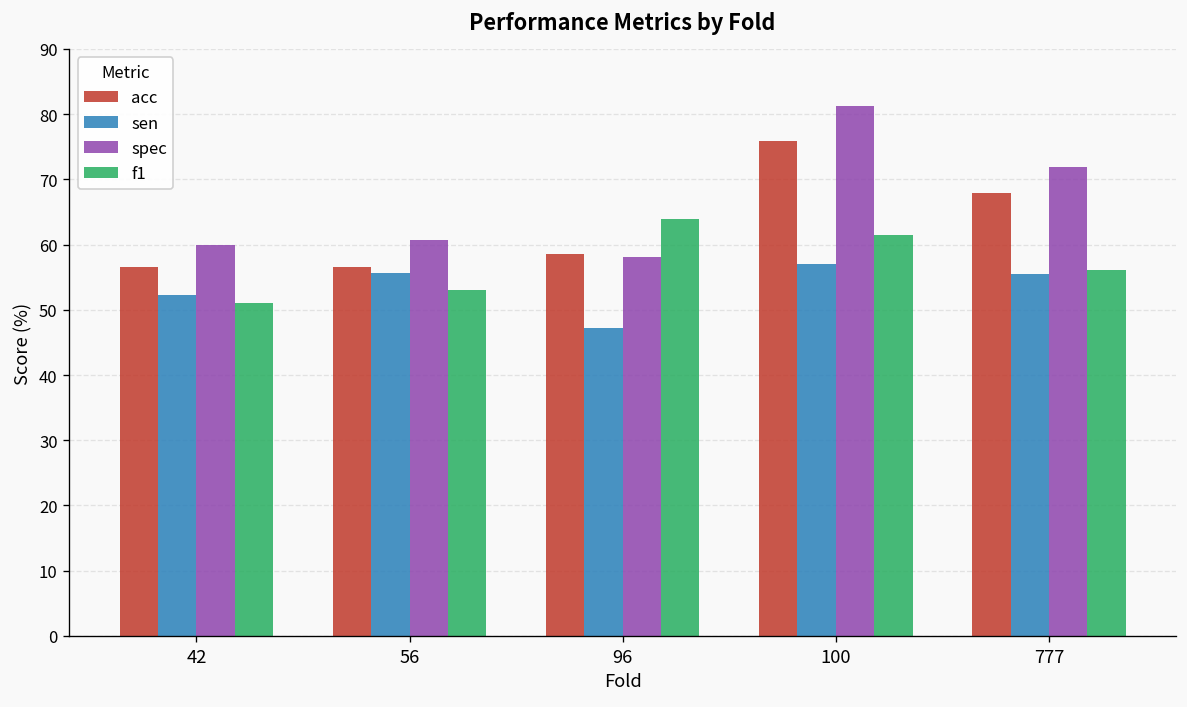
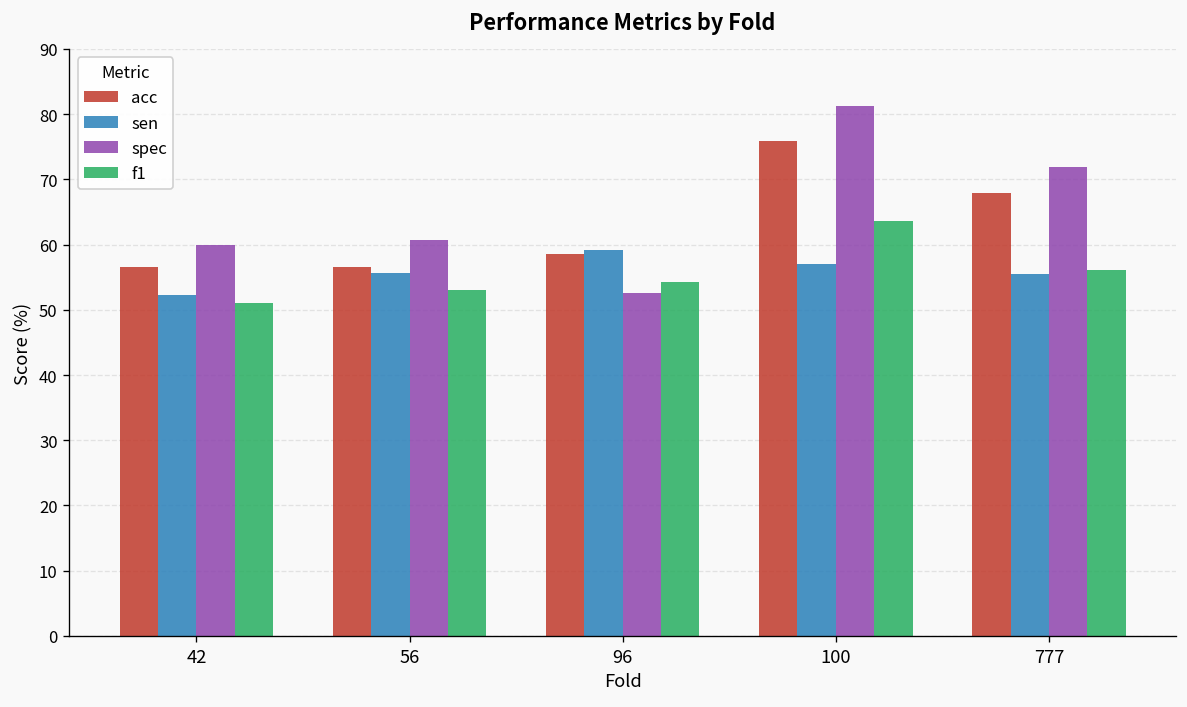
  {
    "acc": {
      "42": 57,
      "56": 57,
      "96": 59,
      "100": 76,
      "777": 68
    },
    "sen": {
      "42": 52,
      "56": 56,
-     "96": 47,
+     "96": 59,
      "100": 57,
      "777": 56
    },
    "spec": {
      "42": 60,
      "56": 61,
-     "96": 58,
+     "96": 53,
      "100": 81,
      "777": 72
    },
    "f1": {
      "42": 51,
      "56": 53,
-     "96": 64,
-     "100": 62,
+     "96": 54,
+     "100": 64,
      "777": 56
    }
  }
